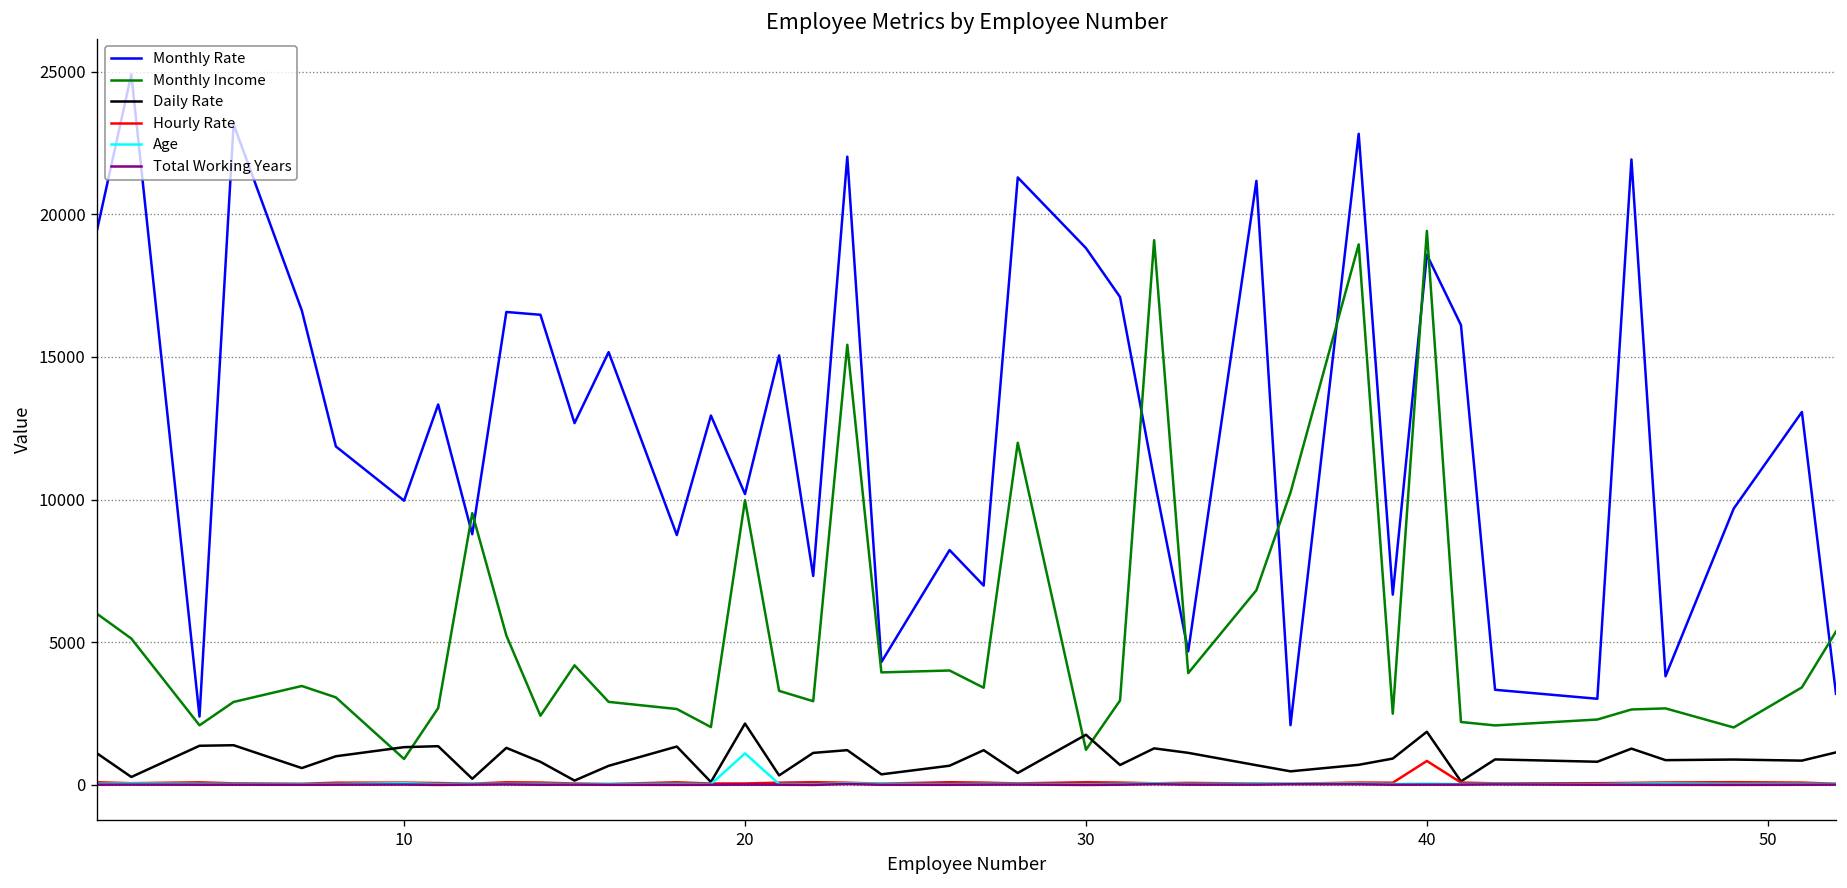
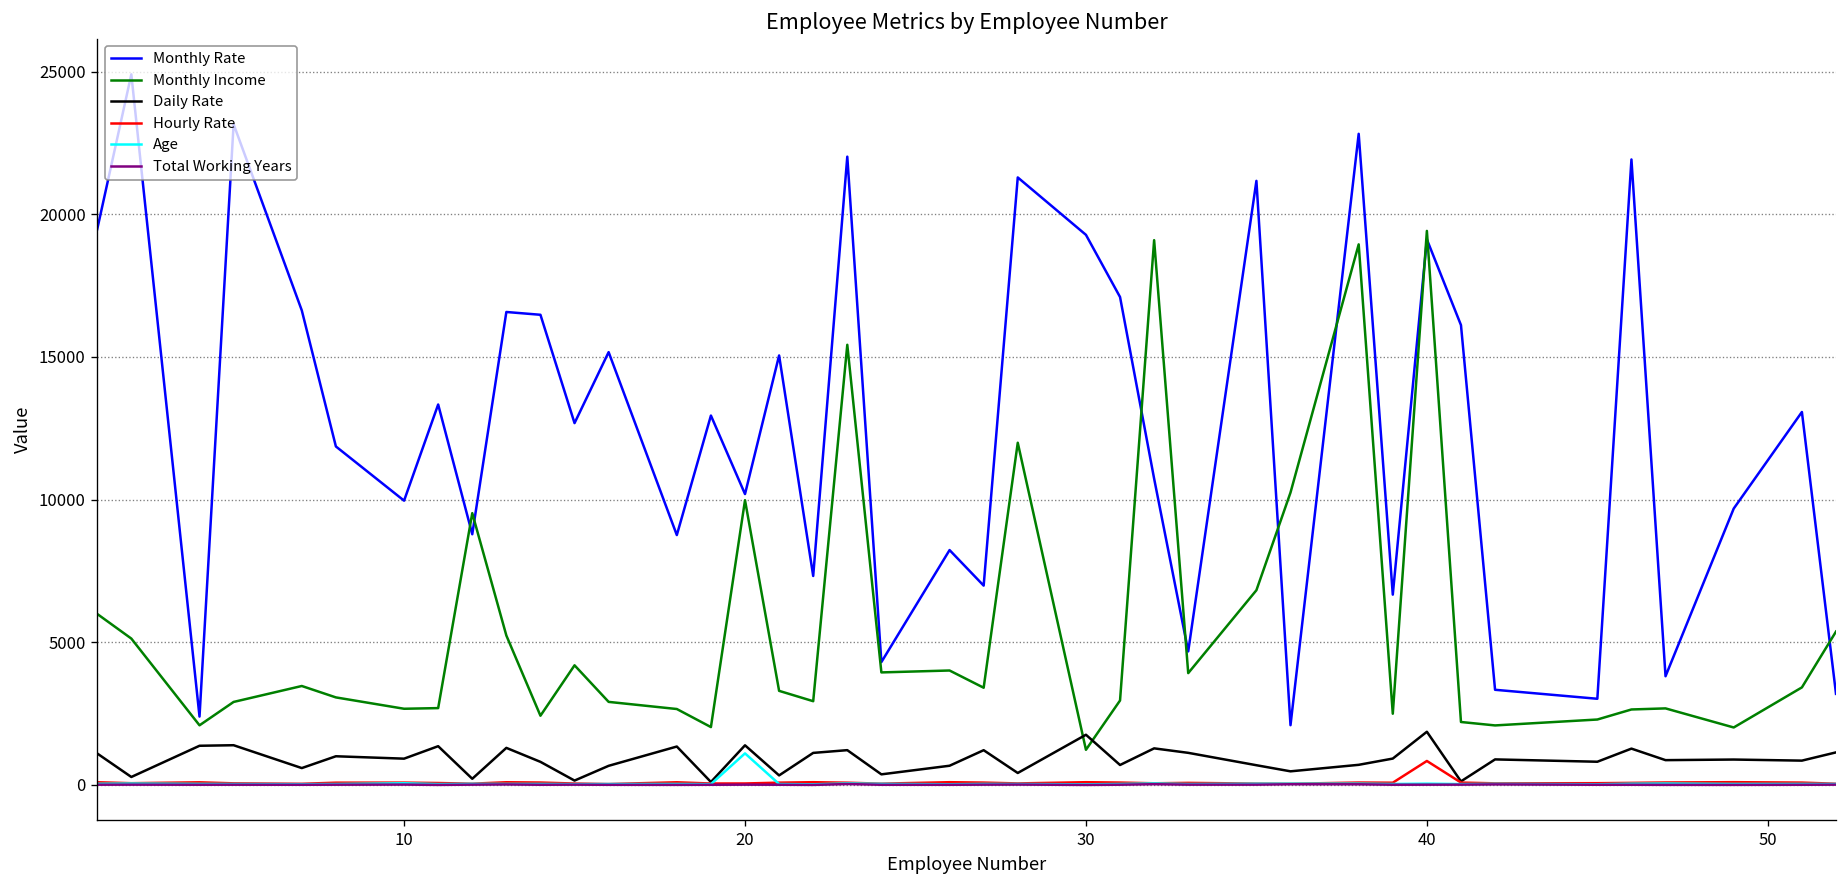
  {
    "Monthly Rate": {
      "10": 10000,
      "20": 10200,
-     "30": 18800,
-     "40": 18600
+     "30": 19300,
+     "40": 19100
    },
    "Monthly Income": {
-     "10": 900,
+     "10": 2700,
      "20": 10000,
      "30": 1200,
      "40": 19400
    },
    "Daily Rate": {
-     "10": 1300,
-     "20": 2200,
+     "10": 900,
+     "20": 1400,
      "30": 1800,
      "40": 1900
    },
    "Hourly Rate": {
      "40": 800
    },
    "Age": {
      "20": 1100
    }
  }
